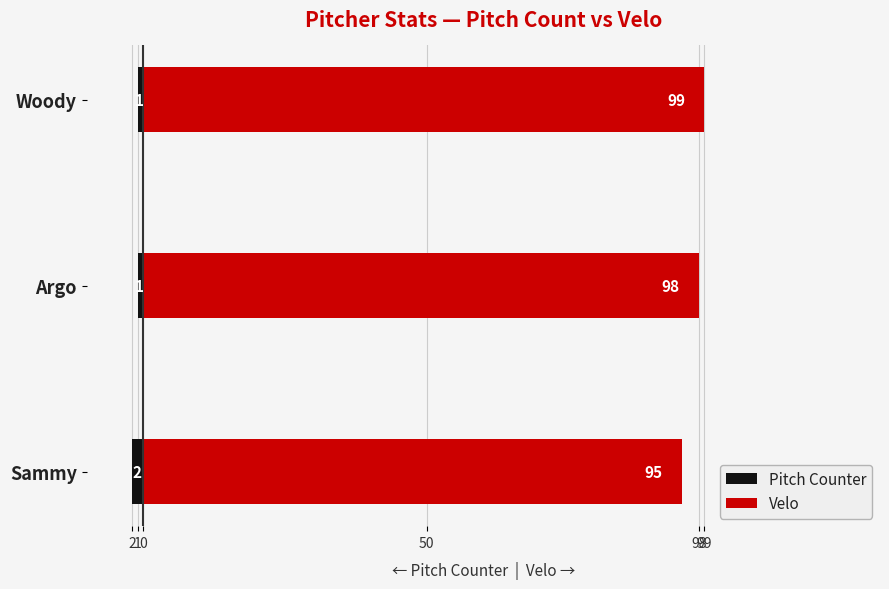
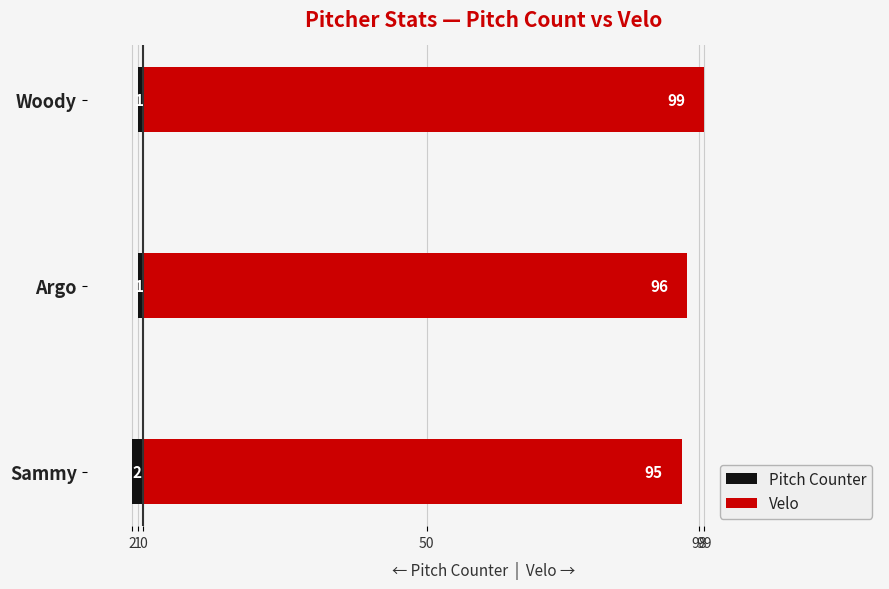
  {
    "Velo": {
      "Woody": 99,
-     "Argo": 98,
+     "Argo": 96,
      "Sammy": 95
    }
  }
